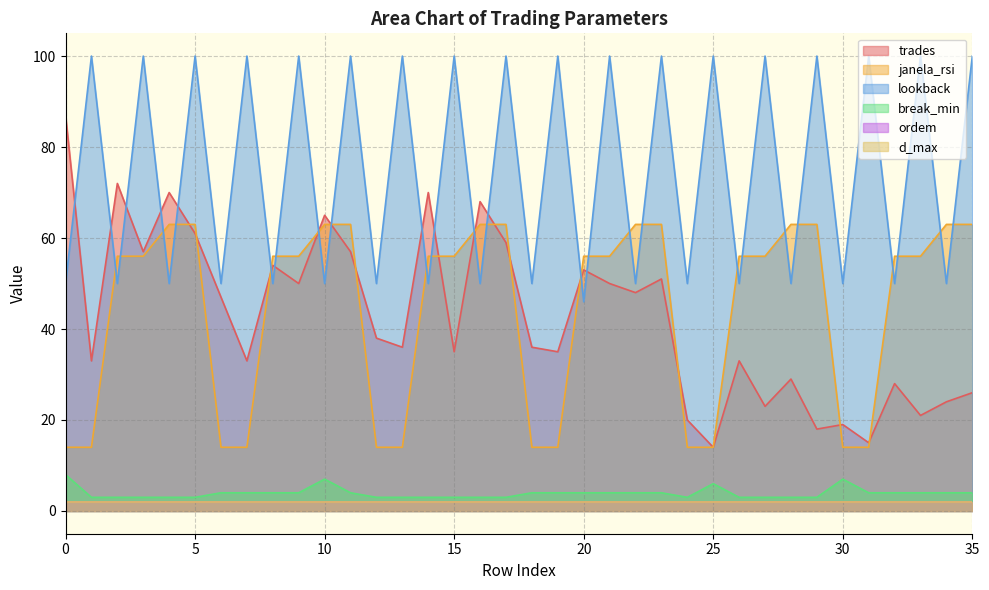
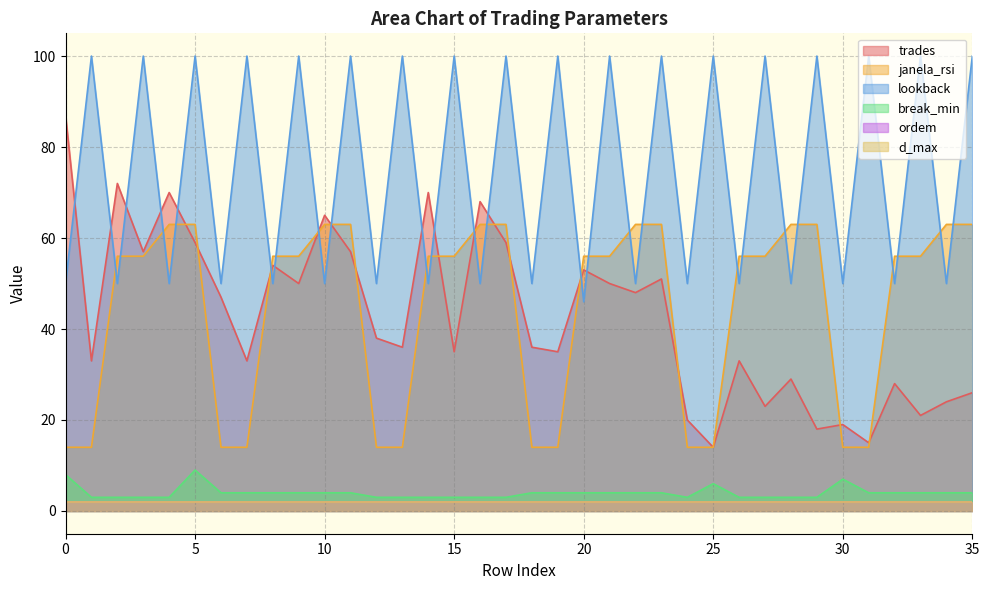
  {
    "Area Chart of Trading Parameters": {
      "trades": {
        "0": 87,
-       "5": 61,
+       "5": 59,
        "10": 65,
        "15": 35,
        "20": 53,
        "30": 19,
        "35": 26
      },
      "lookback": {
        "0": 50,
        "5": 100,
        "10": 50,
        "15": 100,
        "20": 46,
        "25": 100,
        "30": 50,
        "35": 100
      },
      "break_min": {
        "0": 8,
-       "5": 3,
-       "10": 7,
+       "5": 9,
+       "10": 4,
        "15": 3,
        "20": 4,
        "25": 6,
        "30": 7,
        "35": 4
      }
    }
  }
